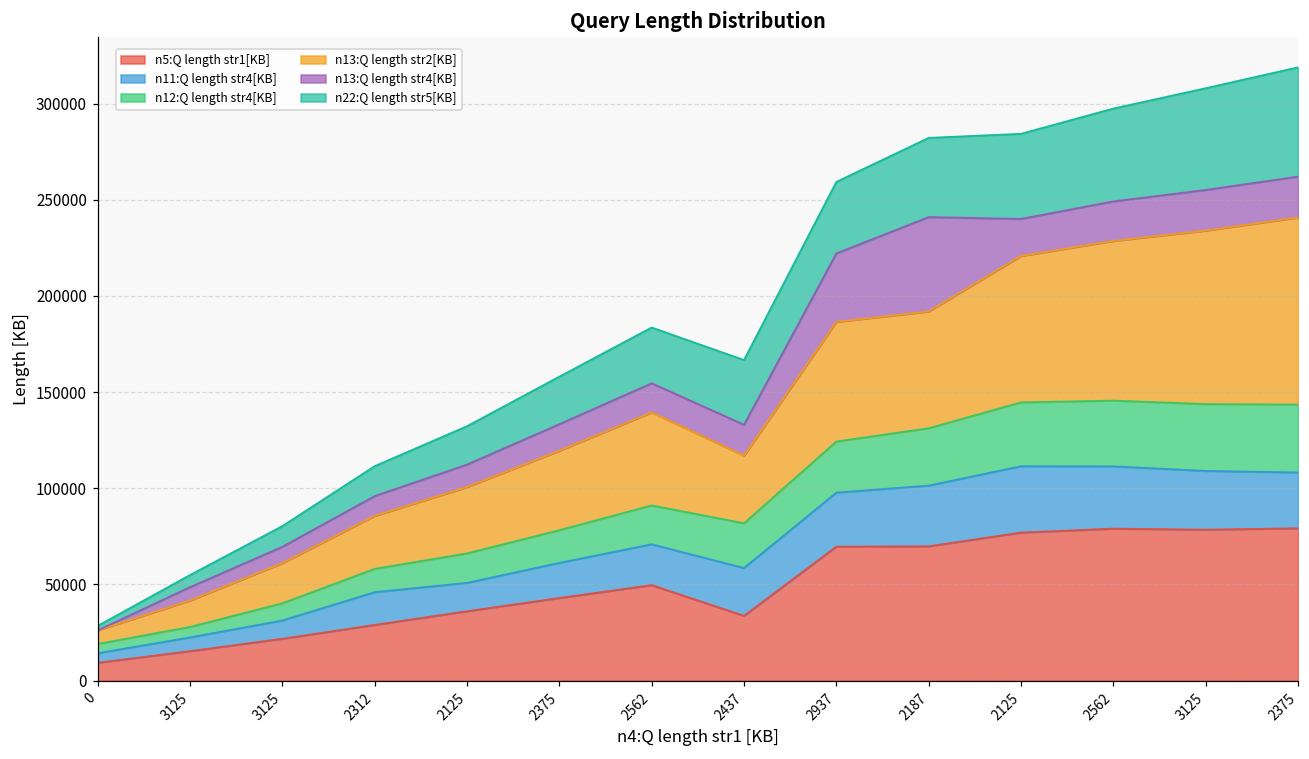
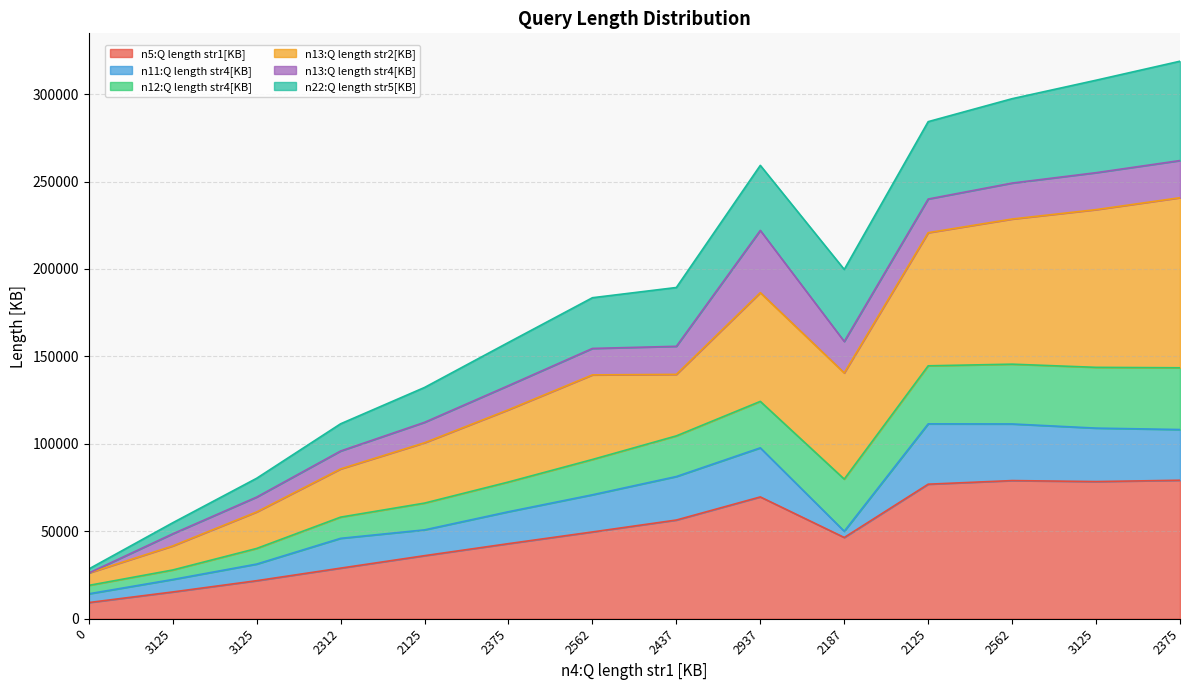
  {
    "n5:Q length str1[KB]": {
      "0": 9000,
      "2312": 29000,
-     "2437": 34000,
+     "2437": 56000,
      "2937": 70000,
-     "2187": 70000
+     "2187": 46000
    },
    "n11:Q length str4[KB]": {
      "0": 5000,
      "2312": 17000,
      "2437": 25000,
      "2937": 28000,
-     "2187": 32000
+     "2187": 4000
    },
    "n13:Q length str2[KB]": {
      "2312": 28000,
      "2437": 35000,
      "2937": 62000,
      "2187": 61000
    },
    "n13:Q length str4[KB]": {
      "2312": 10000,
      "2437": 16000,
      "2937": 36000,
-     "2187": 49000
+     "2187": 18000
    }
  }
